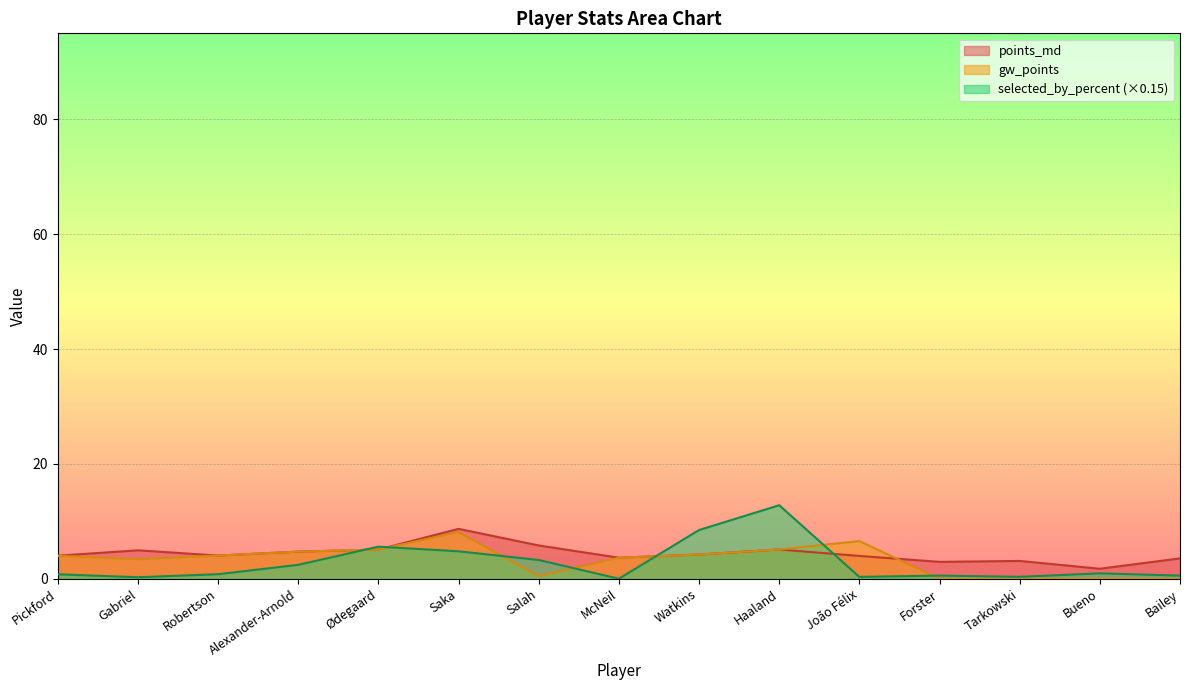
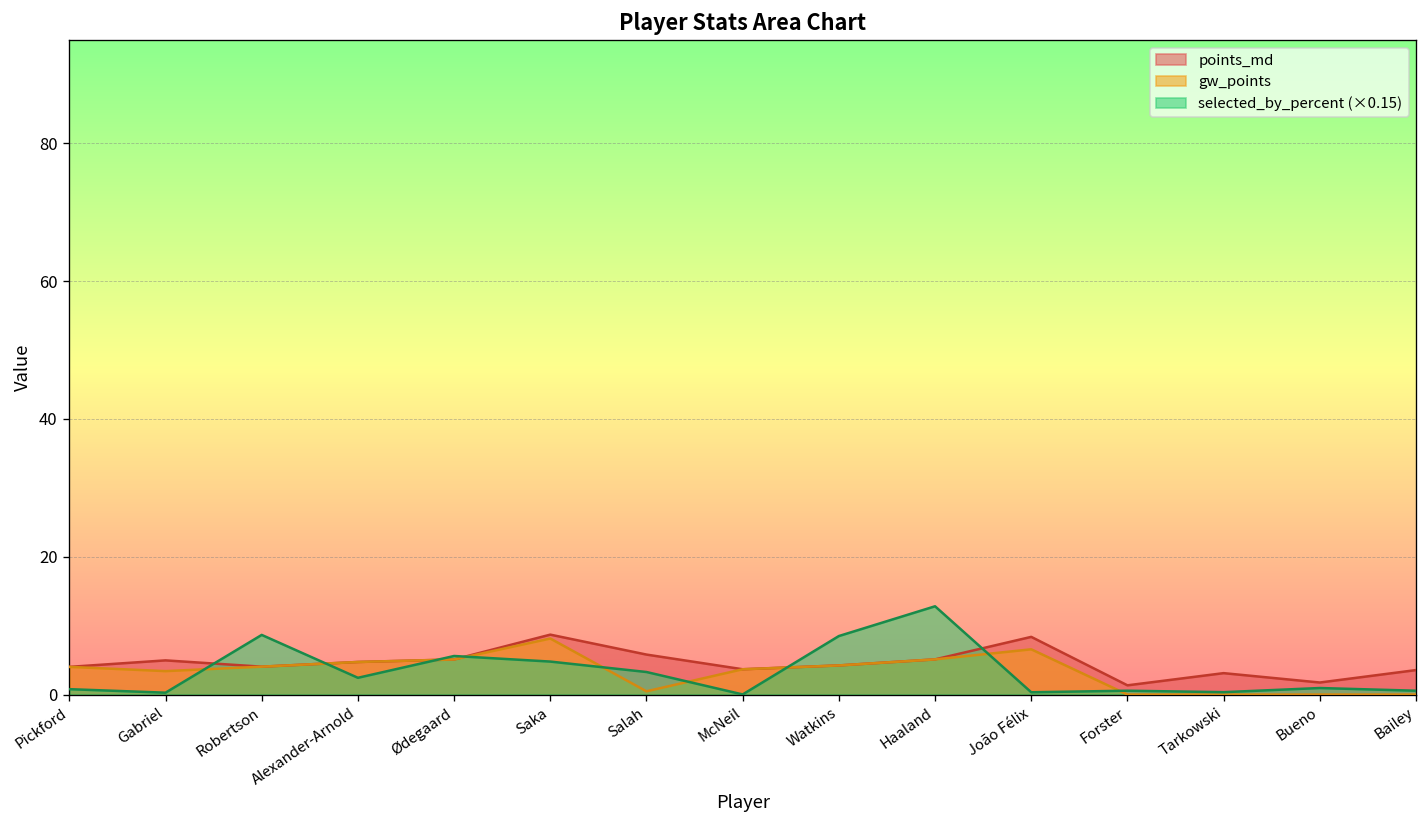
  {
    "points_md": {
      "Gabriel": 5,
      "Saka": 9,
      "Salah": 6,
-     "João Félix": 4,
-     "Forster": 3,
+     "João Félix": 8,
+     "Forster": 1,
      "Tarkowski": 3,
      "Bueno": 2,
      "Bailey": 4
    },
    "gw_points": {
      "Gabriel": 3,
      "Saka": 8,
      "Salah": 0,
      "João Félix": 7,
      "Forster": 0,
      "Bueno": 0,
      "Bailey": 0
    },
    "selected_by_percent (×0.15)": {
      "Pickford": 1,
      "Gabriel": 0,
-     "Robertson": 1,
+     "Robertson": 9,
      "Alexander-Arnold": 2,
      "Ødegaard": 6,
      "Saka": 5,
      "Salah": 3,
      "McNeil": 0,
      "Watkins": 8,
      "Haaland": 13,
      "João Félix": 0,
      "Forster": 1,
      "Bueno": 1,
      "Bailey": 1
    }
  }
